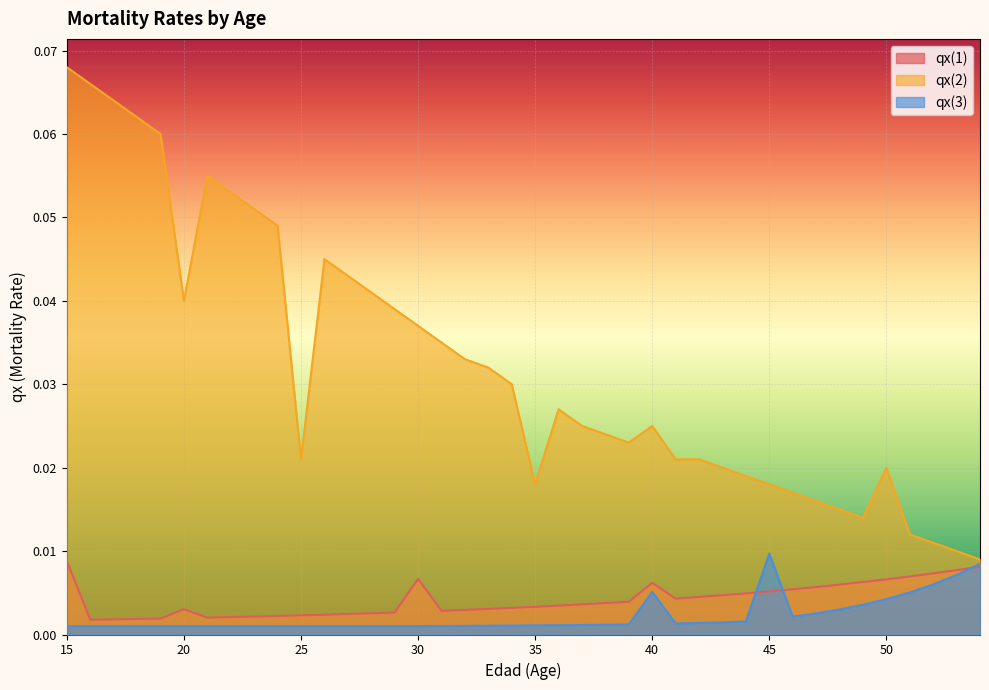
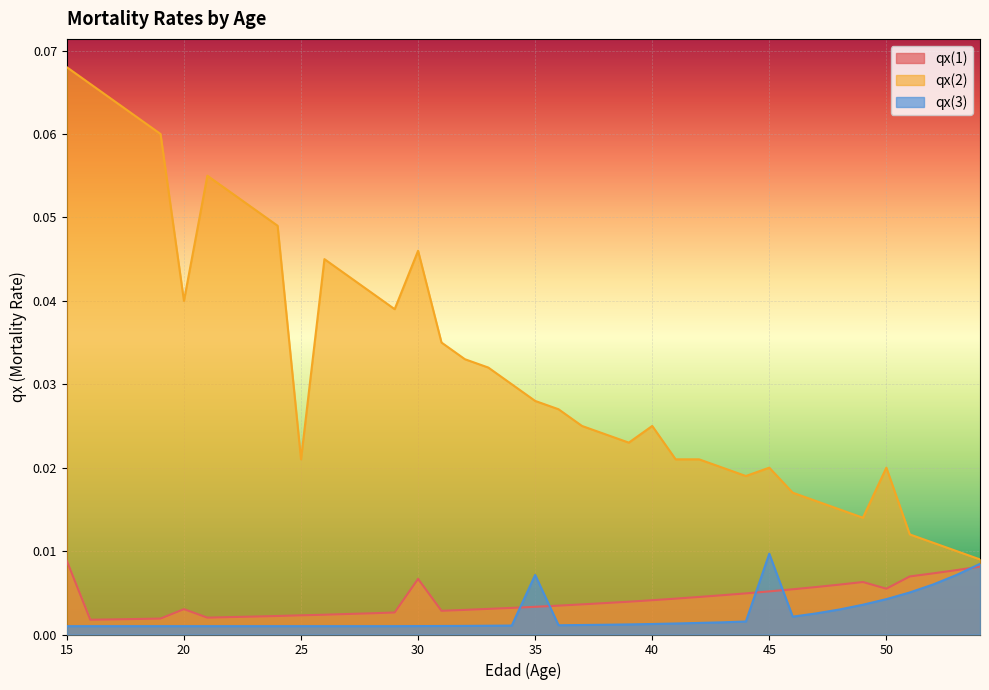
  {
    "qx(1)": {
      "15": 0.009,
      "20": 0.003,
      "25": 0.002,
      "30": 0.007,
      "35": 0.003,
-     "40": 0.006,
+     "40": 0.004,
      "45": 0.005,
-     "50": 0.007
+     "50": 0.005
    },
    "qx(2)": {
      "15": 0.068,
      "20": 0.040,
      "25": 0.021,
-     "30": 0.037,
-     "35": 0.018,
+     "30": 0.046,
+     "35": 0.028,
      "40": 0.025,
-     "45": 0.018,
+     "45": 0.020,
      "50": 0.020
    },
    "qx(3)": {
      "15": 0.001,
      "20": 0.001,
      "25": 0.001,
      "30": 0.001,
-     "35": 0.001,
-     "40": 0.005,
+     "35": 0.007,
+     "40": 0.001,
      "45": 0.010,
      "50": 0.004
    }
  }
